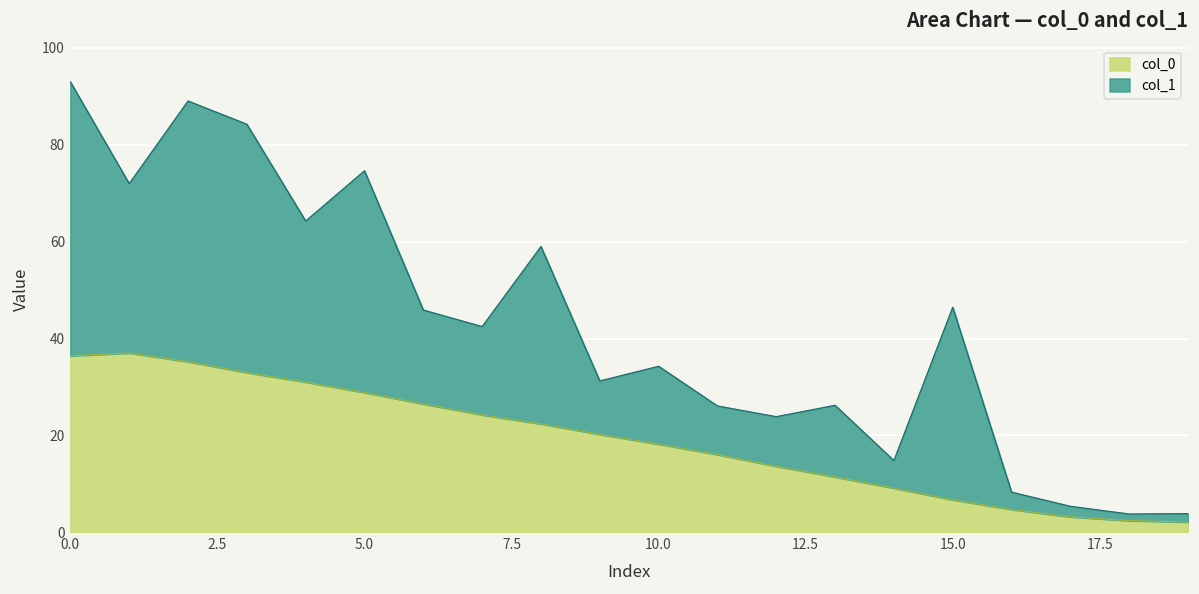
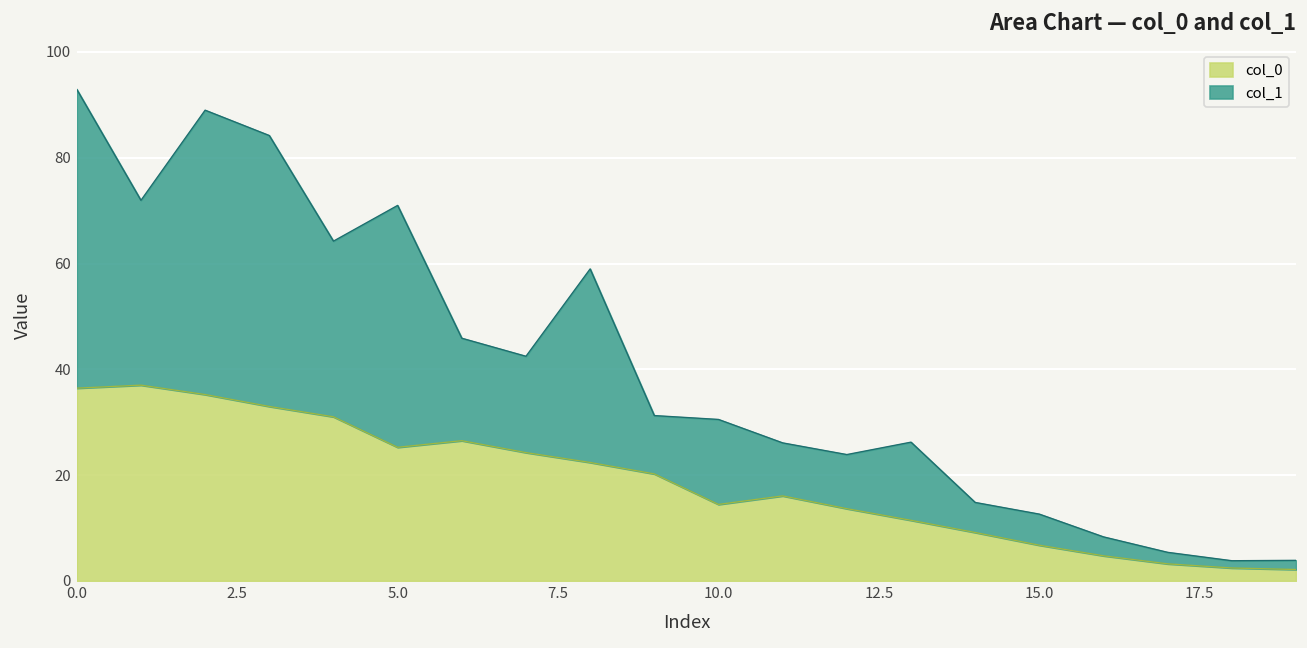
  {
    "col_0": {
      "0.0": 36,
-     "5.0": 29,
-     "10.0": 18,
+     "5.0": 25,
+     "10.0": 14,
      "15.0": 7
    },
    "col_1": {
      "0.0": 57,
      "5.0": 46,
      "10.0": 16,
-     "15.0": 40
+     "15.0": 6
    }
  }
